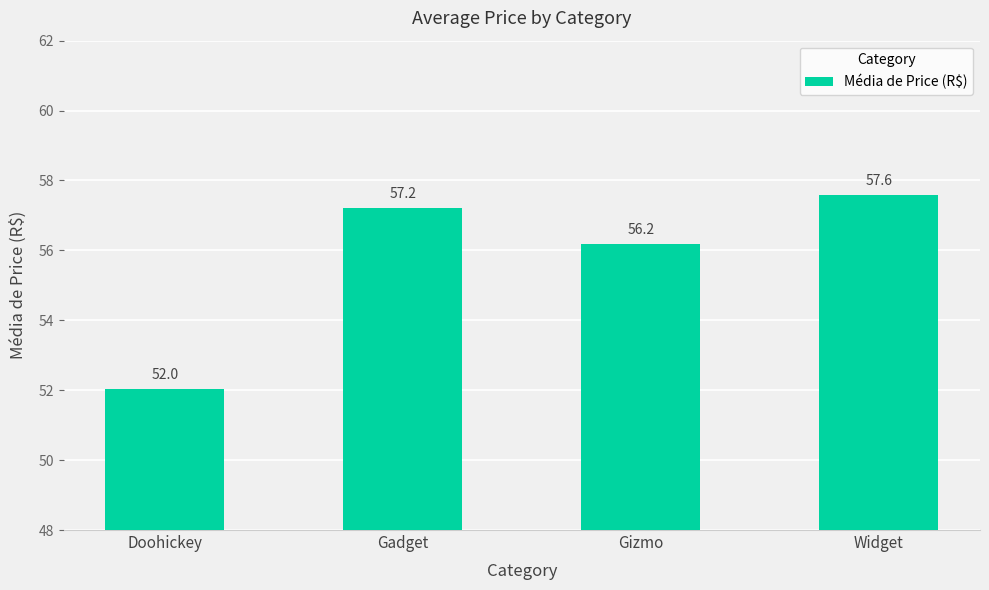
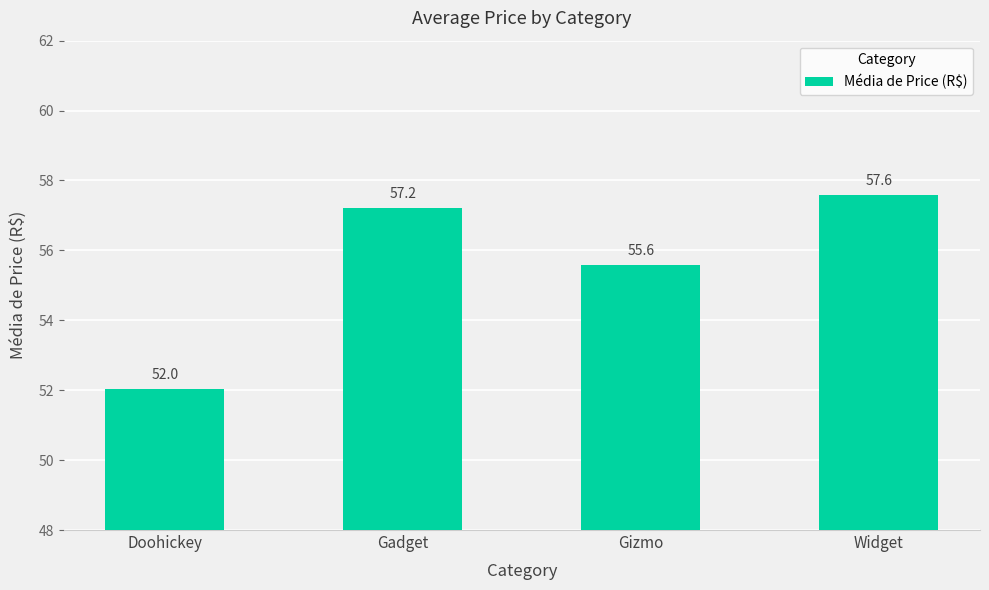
  {
    "Doohickey": 52.0,
    "Gadget": 57.2,
-   "Gizmo": 56.2,
+   "Gizmo": 55.6,
    "Widget": 57.6
  }
